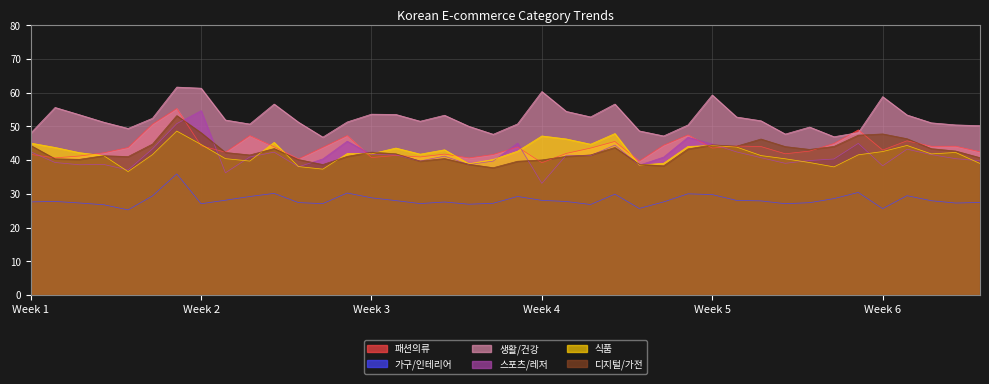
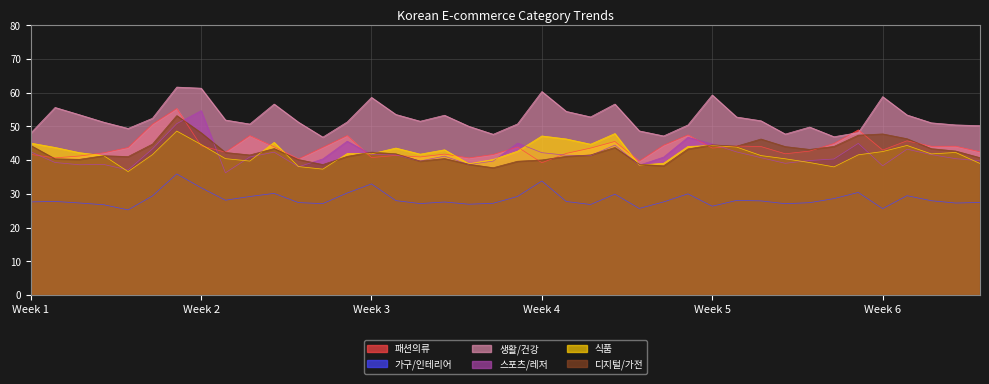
  {
    "패션의류": {
      "Week 1": 42,
      "Week 3": 41,
      "Week 4": 39
    },
    "가구/인테리어": {
      "Week 1": 28,
-     "Week 2": 27,
-     "Week 3": 29,
-     "Week 4": 28,
-     "Week 5": 30,
+     "Week 2": 32,
+     "Week 3": 33,
+     "Week 4": 34,
+     "Week 5": 26,
      "Week 6": 26
    },
    "생활/건강": {
      "Week 1": 48,
      "Week 2": 61,
-     "Week 3": 54,
+     "Week 3": 59,
      "Week 4": 60,
      "Week 5": 59,
      "Week 6": 59
    },
    "스포츠/레저": {
      "Week 1": 42,
      "Week 2": 55,
-     "Week 4": 33,
+     "Week 4": 42,
      "Week 6": 38
    },
    "식품": {
      "Week 4": 47
    },
    "디지털/가전": {
      "Week 2": 48,
      "Week 4": 40,
      "Week 6": 48
    }
  }
